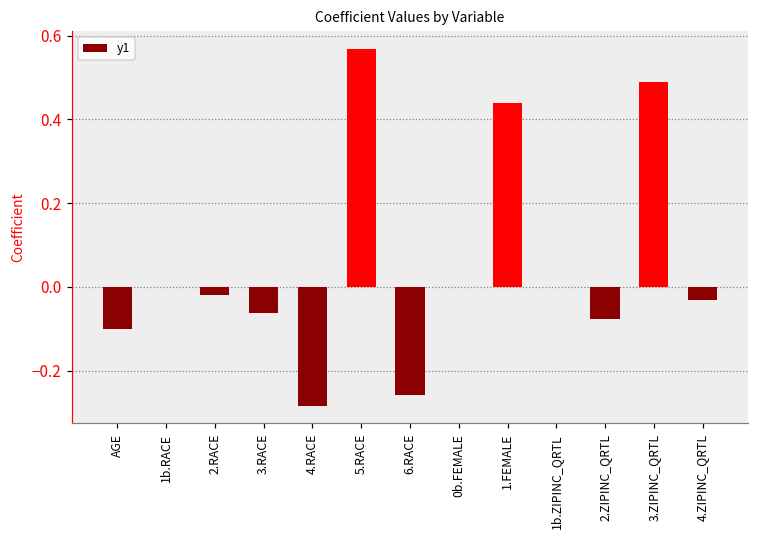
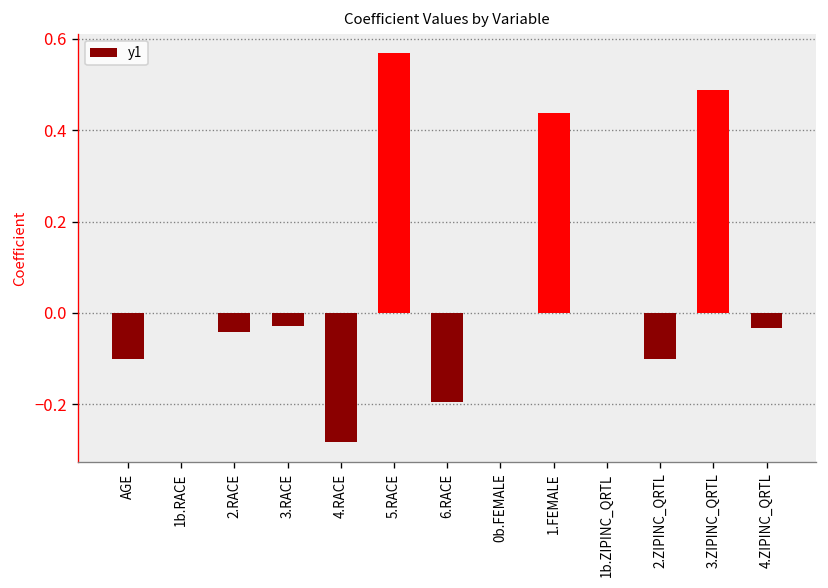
  {
    "AGE": -0.10,
    "1b.RACE": 0.00,
-   "2.RACE": -0.02,
-   "3.RACE": -0.06,
+   "2.RACE": -0.04,
+   "3.RACE": -0.03,
    "4.RACE": -0.28,
    "5.RACE": 0.57,
-   "6.RACE": -0.26,
+   "6.RACE": -0.20,
    "0b.FEMALE": 0.00,
    "1.FEMALE": 0.44,
    "1b.ZIPINC_QRTL": 0.00,
-   "2.ZIPINC_QRTL": -0.08,
+   "2.ZIPINC_QRTL": -0.10,
    "3.ZIPINC_QRTL": 0.49,
    "4.ZIPINC_QRTL": -0.03
  }
